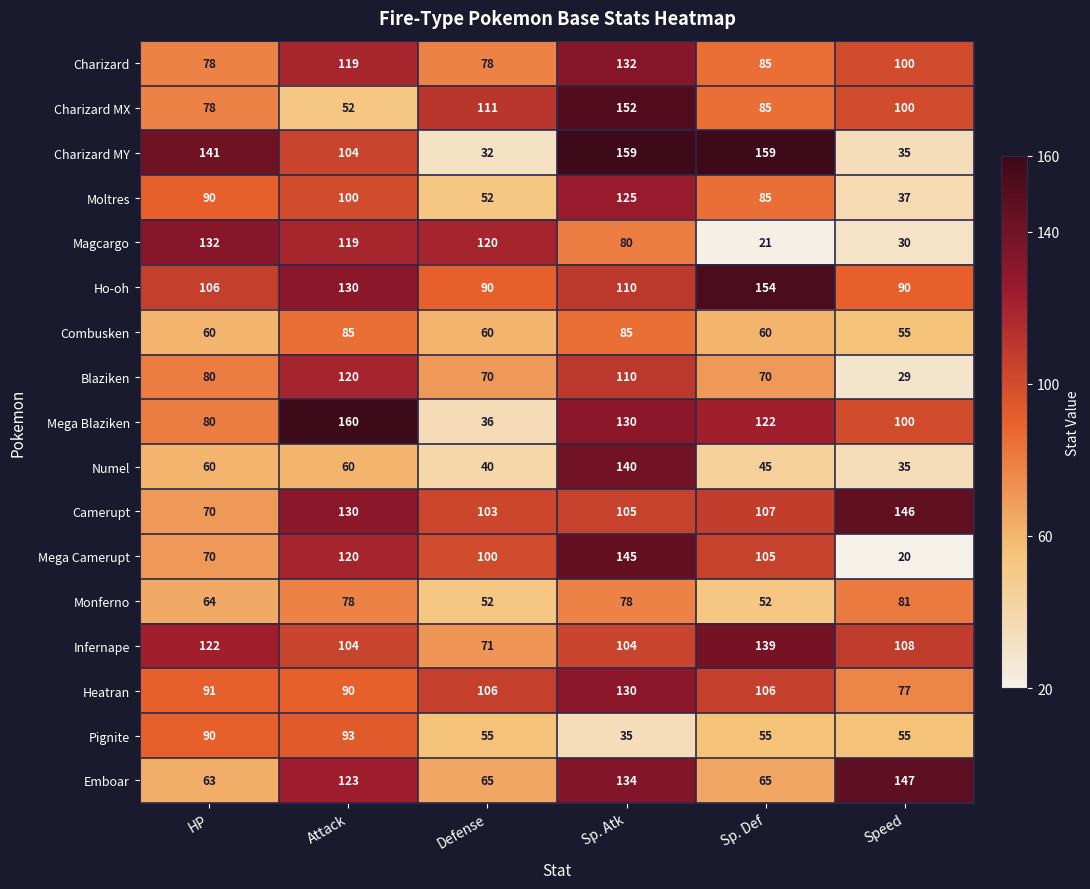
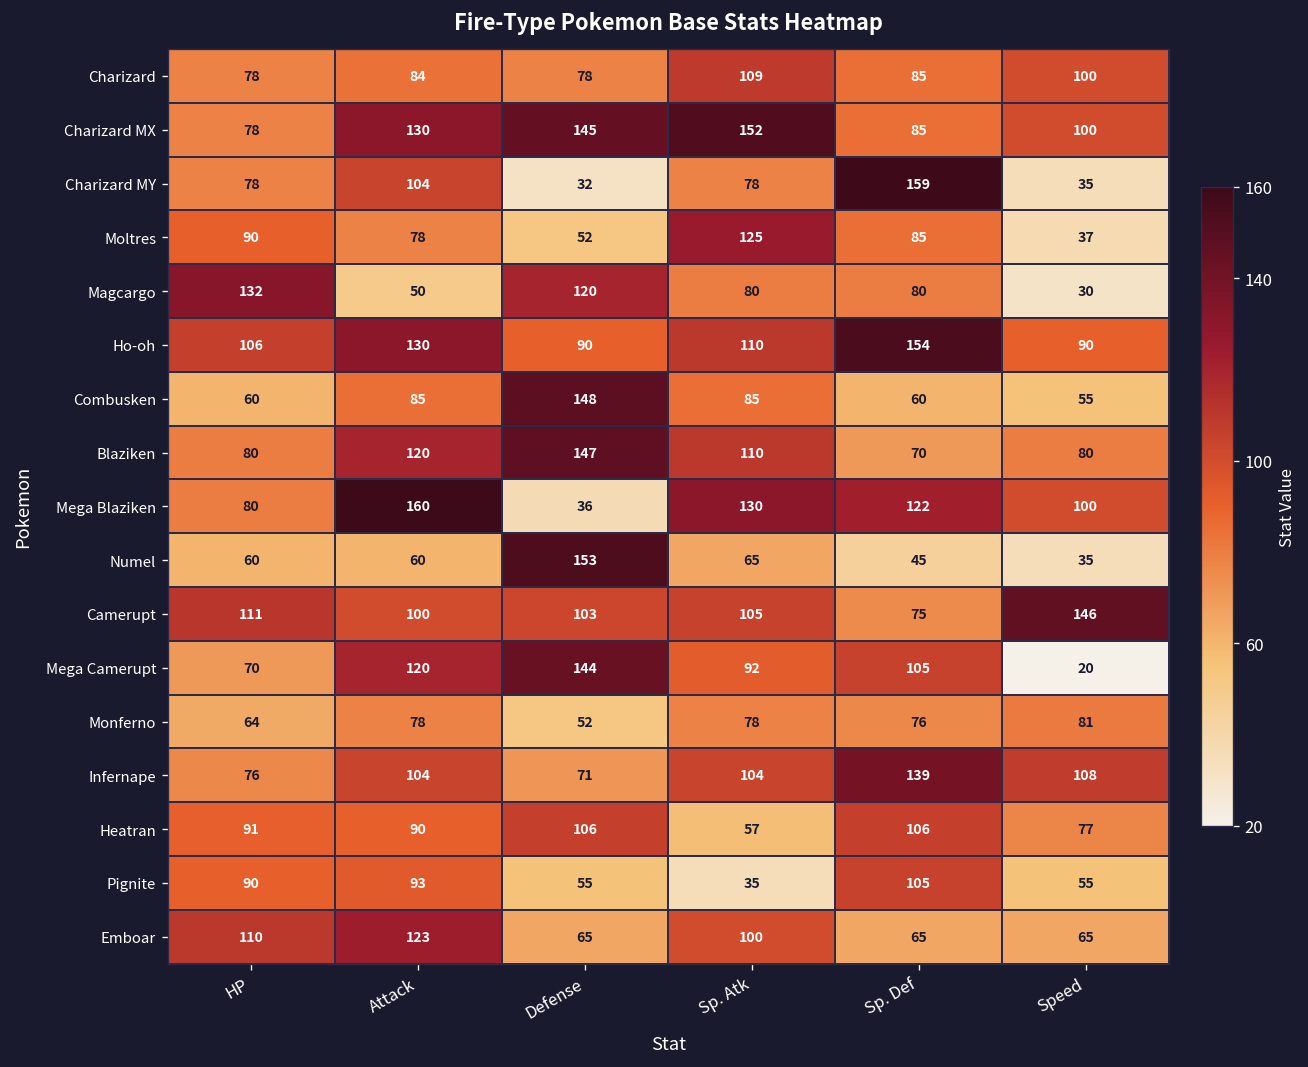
  {
    "Charizard": {
      "HP": 78,
-     "Attack": 119,
+     "Attack": 84,
      "Defense": 78,
-     "Sp. Atk": 132,
+     "Sp. Atk": 109,
      "Sp. Def": 85,
      "Speed": 100
    },
    "Charizard MX": {
      "HP": 78,
-     "Attack": 52,
-     "Defense": 111,
+     "Attack": 130,
+     "Defense": 145,
      "Sp. Atk": 152,
      "Sp. Def": 85,
      "Speed": 100
    },
    "Charizard MY": {
-     "HP": 141,
+     "HP": 78,
      "Attack": 104,
      "Defense": 32,
-     "Sp. Atk": 159,
+     "Sp. Atk": 78,
      "Sp. Def": 159,
      "Speed": 35
    },
    "Moltres": {
      "HP": 90,
-     "Attack": 100,
+     "Attack": 78,
      "Defense": 52,
      "Sp. Atk": 125,
      "Sp. Def": 85,
      "Speed": 37
    },
    "Magcargo": {
      "HP": 132,
-     "Attack": 119,
+     "Attack": 50,
      "Defense": 120,
      "Sp. Atk": 80,
-     "Sp. Def": 21,
+     "Sp. Def": 80,
      "Speed": 30
    },
    "Ho-oh": {
      "HP": 106,
      "Attack": 130,
      "Defense": 90,
      "Sp. Atk": 110,
      "Sp. Def": 154,
      "Speed": 90
    },
    "Combusken": {
      "HP": 60,
      "Attack": 85,
-     "Defense": 60,
+     "Defense": 148,
      "Sp. Atk": 85,
      "Sp. Def": 60,
      "Speed": 55
    },
    "Blaziken": {
      "HP": 80,
      "Attack": 120,
-     "Defense": 70,
+     "Defense": 147,
      "Sp. Atk": 110,
      "Sp. Def": 70,
-     "Speed": 29
+     "Speed": 80
    },
    "Mega Blaziken": {
      "HP": 80,
      "Attack": 160,
      "Defense": 36,
      "Sp. Atk": 130,
      "Sp. Def": 122,
      "Speed": 100
    },
    "Numel": {
      "HP": 60,
      "Attack": 60,
-     "Defense": 40,
-     "Sp. Atk": 140,
+     "Defense": 153,
+     "Sp. Atk": 65,
      "Sp. Def": 45,
      "Speed": 35
    },
    "Camerupt": {
-     "HP": 70,
-     "Attack": 130,
+     "HP": 111,
+     "Attack": 100,
      "Defense": 103,
      "Sp. Atk": 105,
-     "Sp. Def": 107,
+     "Sp. Def": 75,
      "Speed": 146
    },
    "Mega Camerupt": {
      "HP": 70,
      "Attack": 120,
-     "Defense": 100,
-     "Sp. Atk": 145,
+     "Defense": 144,
+     "Sp. Atk": 92,
      "Sp. Def": 105,
      "Speed": 20
    },
    "Monferno": {
      "HP": 64,
      "Attack": 78,
      "Defense": 52,
      "Sp. Atk": 78,
-     "Sp. Def": 52,
+     "Sp. Def": 76,
      "Speed": 81
    },
    "Infernape": {
-     "HP": 122,
+     "HP": 76,
      "Attack": 104,
      "Defense": 71,
      "Sp. Atk": 104,
      "Sp. Def": 139,
      "Speed": 108
    },
    "Heatran": {
      "HP": 91,
      "Attack": 90,
      "Defense": 106,
-     "Sp. Atk": 130,
+     "Sp. Atk": 57,
      "Sp. Def": 106,
      "Speed": 77
    },
    "Pignite": {
      "HP": 90,
      "Attack": 93,
      "Defense": 55,
      "Sp. Atk": 35,
-     "Sp. Def": 55,
+     "Sp. Def": 105,
      "Speed": 55
    },
    "Emboar": {
-     "HP": 63,
+     "HP": 110,
      "Attack": 123,
      "Defense": 65,
-     "Sp. Atk": 134,
+     "Sp. Atk": 100,
      "Sp. Def": 65,
-     "Speed": 147
+     "Speed": 65
    }
  }
